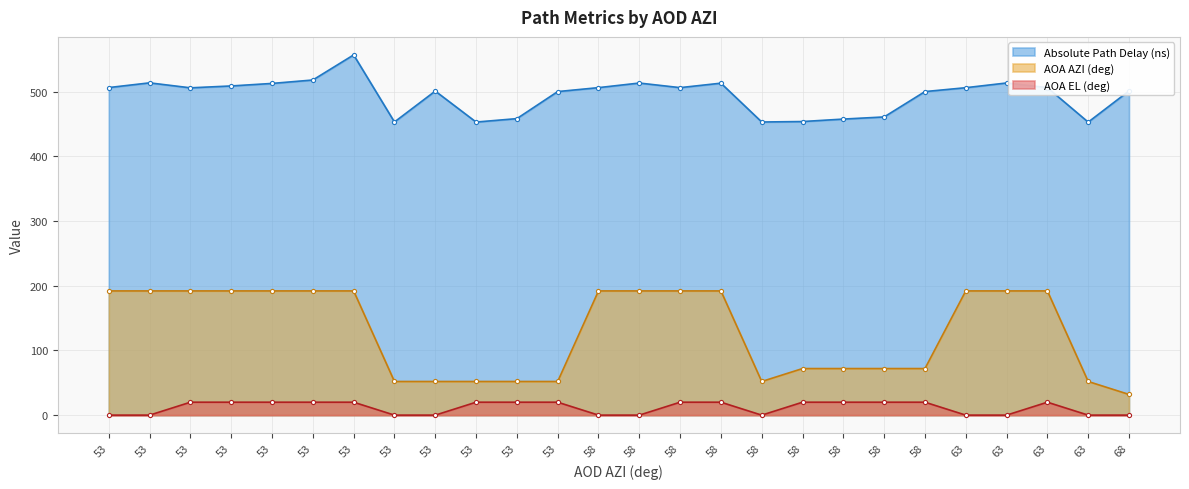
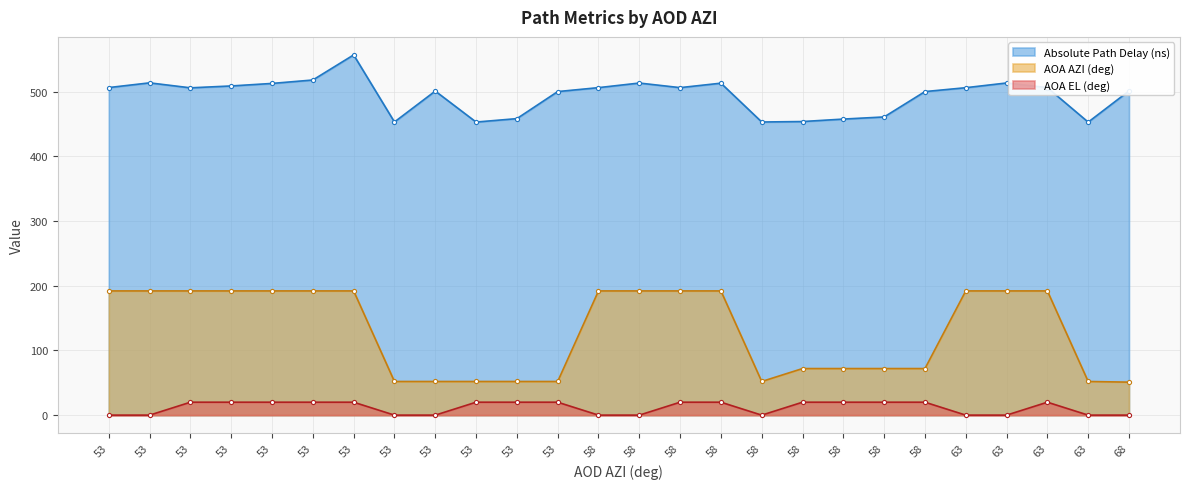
  {
    "AOA AZI (deg)": {
-     "68": 30
+     "68": 50
    },
    "AOA EL (deg)": {
      "68": 0
    }
  }
